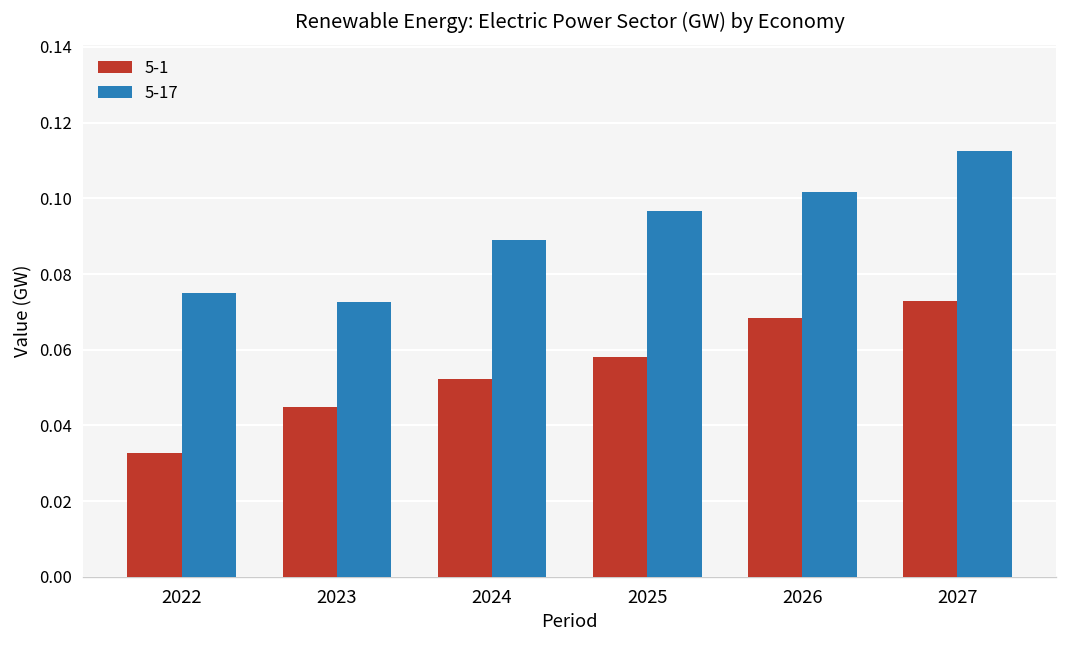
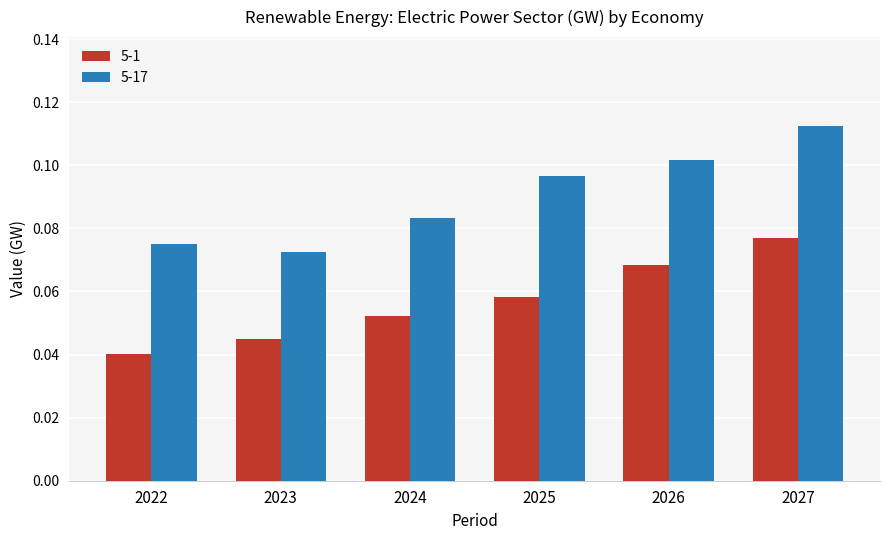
  {
    "5-1": {
-     "2022": 0.033,
+     "2022": 0.040,
      "2023": 0.045,
      "2024": 0.052,
      "2025": 0.058,
      "2026": 0.068,
-     "2027": 0.073
+     "2027": 0.077
    },
    "5-17": {
      "2022": 0.075,
      "2023": 0.073,
-     "2024": 0.089,
+     "2024": 0.083,
      "2025": 0.097,
      "2026": 0.102,
      "2027": 0.113
    }
  }
